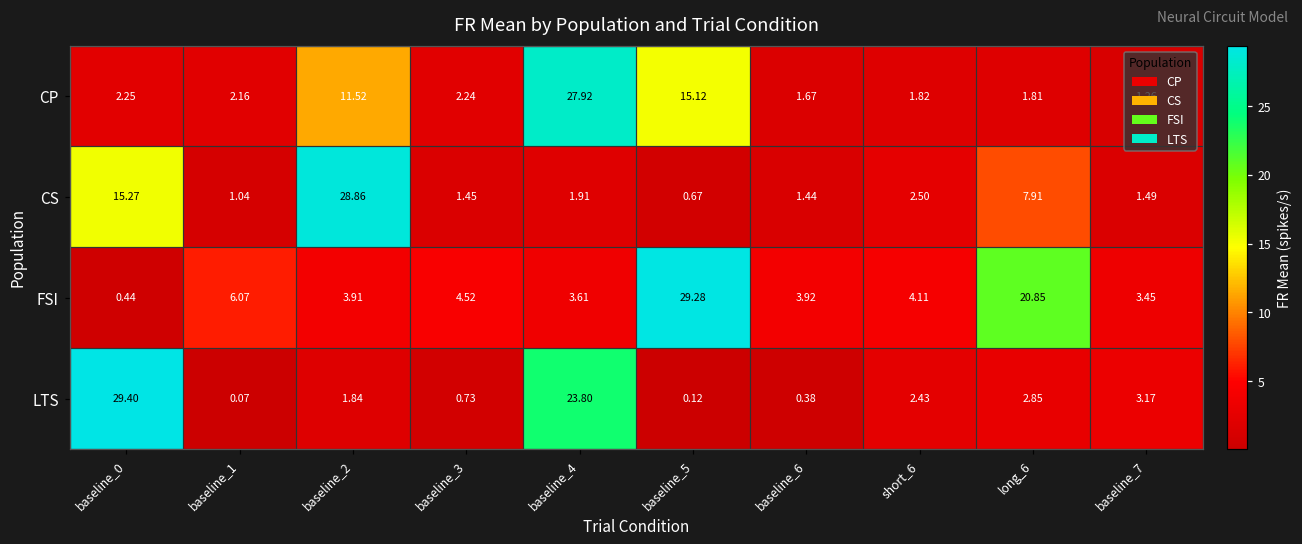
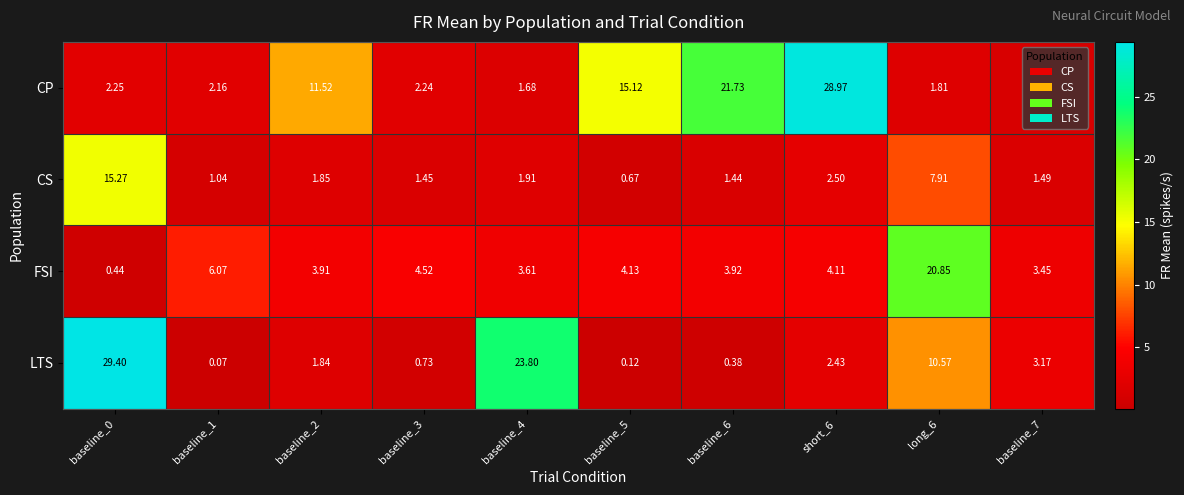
  {
    "CP": {
      "baseline_0": 2.25,
      "baseline_1": 2.16,
      "baseline_2": 11.52,
      "baseline_3": 2.24,
-     "baseline_4": 27.92,
+     "baseline_4": 1.68,
      "baseline_5": 15.12,
-     "baseline_6": 1.67,
-     "short_6": 1.82,
+     "baseline_6": 21.73,
+     "short_6": 28.97,
      "long_6": 1.81
    },
    "CS": {
      "baseline_0": 15.27,
      "baseline_1": 1.04,
-     "baseline_2": 28.86,
+     "baseline_2": 1.85,
      "baseline_3": 1.45,
      "baseline_4": 1.91,
      "baseline_5": 0.67,
      "baseline_6": 1.44,
      "short_6": 2.50,
      "long_6": 7.91,
      "baseline_7": 1.49
    },
    "FSI": {
      "baseline_0": 0.44,
      "baseline_1": 6.07,
      "baseline_2": 3.91,
      "baseline_3": 4.52,
      "baseline_4": 3.61,
-     "baseline_5": 29.28,
+     "baseline_5": 4.13,
      "baseline_6": 3.92,
      "short_6": 4.11,
      "long_6": 20.85,
      "baseline_7": 3.45
    },
    "LTS": {
      "baseline_0": 29.40,
      "baseline_1": 0.07,
      "baseline_2": 1.84,
      "baseline_3": 0.73,
      "baseline_4": 23.80,
      "baseline_5": 0.12,
      "baseline_6": 0.38,
      "short_6": 2.43,
-     "long_6": 2.85,
+     "long_6": 10.57,
      "baseline_7": 3.17
    }
  }
